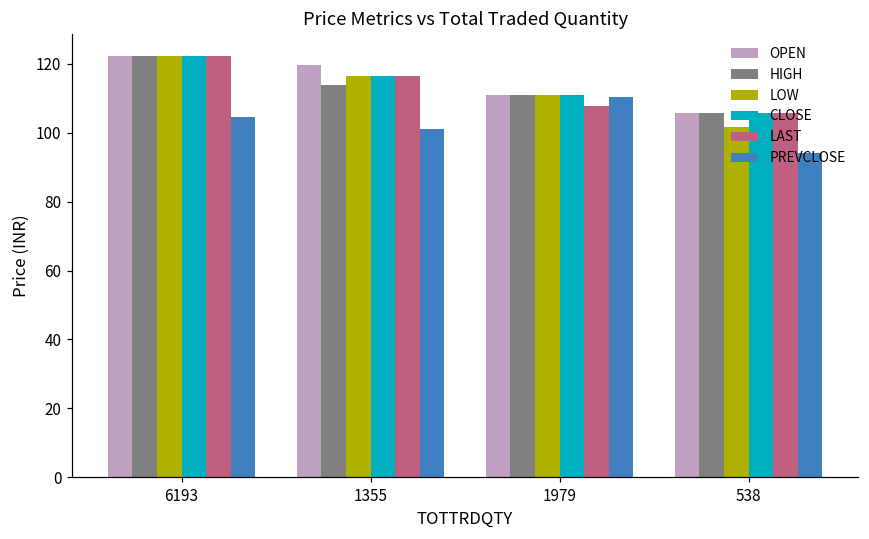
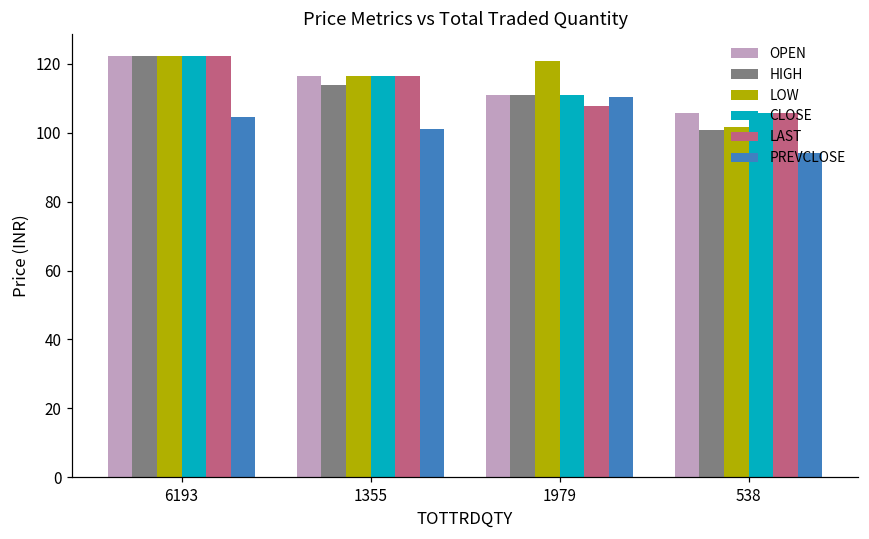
  {
    "OPEN": {
      "6193": 122,
-     "1355": 120,
+     "1355": 117,
      "1979": 111,
      "538": 106
    },
    "HIGH": {
      "6193": 122,
      "1355": 114,
      "1979": 111,
-     "538": 106
+     "538": 101
    },
    "LOW": {
      "6193": 122,
      "1355": 117,
-     "1979": 111,
+     "1979": 121,
      "538": 102
    },
    "CLOSE": {
      "6193": 122,
      "1355": 117,
      "1979": 111,
      "538": 106
    },
    "LAST": {
      "6193": 122,
      "1355": 117,
      "1979": 108,
      "538": 106
    },
    "PREVCLOSE": {
      "6193": 105,
      "1355": 101,
      "1979": 111,
      "538": 94
    }
  }
